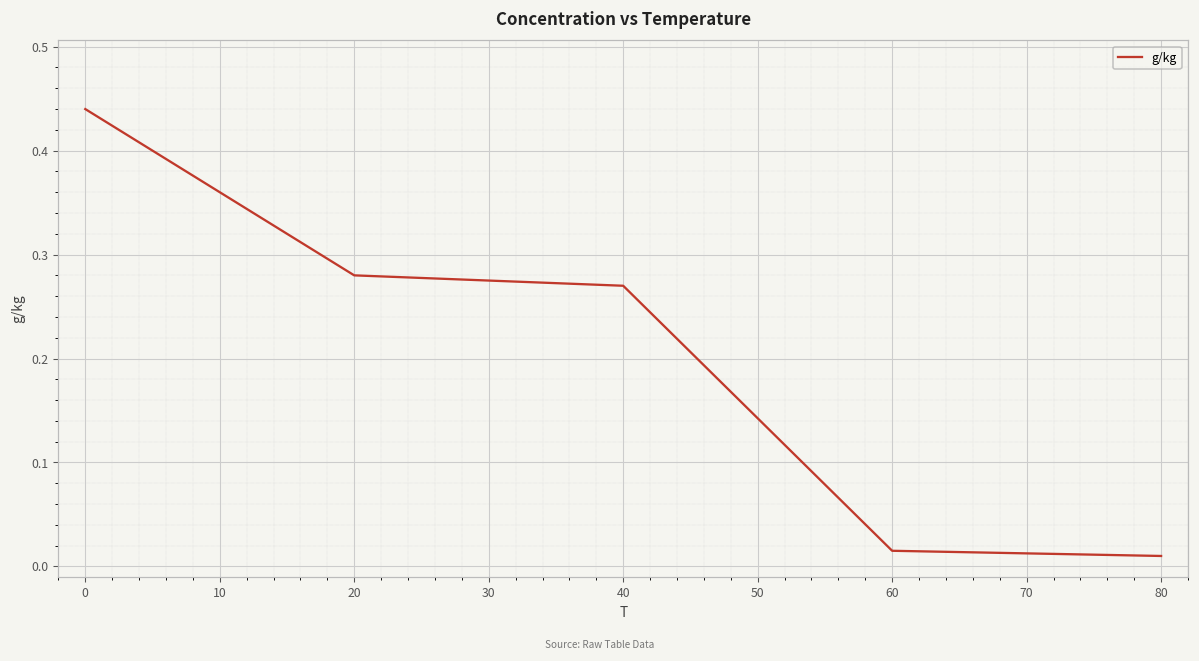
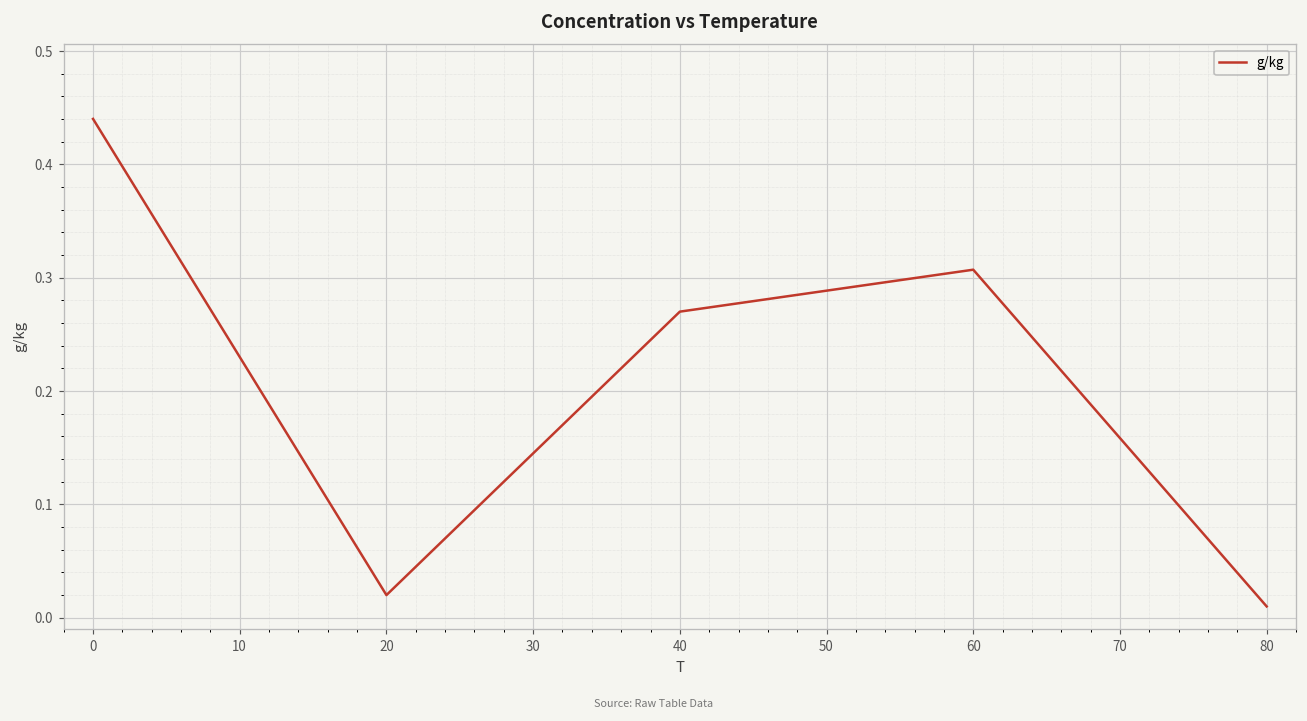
  {
    "0": 0.44,
-   "20": 0.28,
+   "20": 0.02,
    "40": 0.27,
-   "60": 0.02,
+   "60": 0.31,
    "80": 0.01
  }
